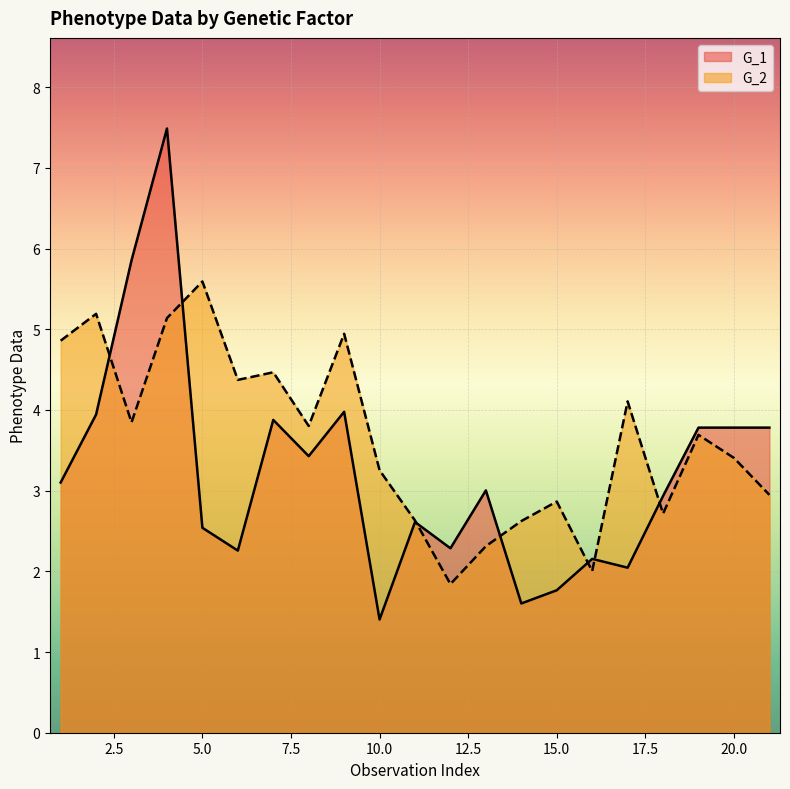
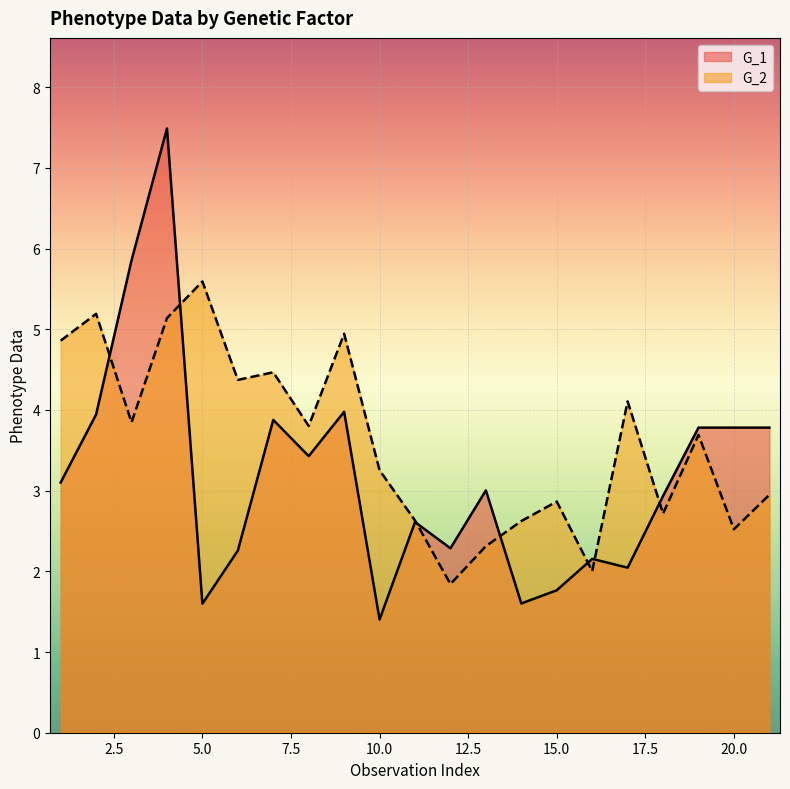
  {
    "G_1": {
-     "5.0": 2.5,
+     "5.0": 1.6,
      "10.0": 1.4,
      "15.0": 1.8,
      "20.0": 3.8
    },
    "G_2": {
      "5.0": 5.6,
      "10.0": 3.3,
      "15.0": 2.9,
-     "20.0": 3.4
+     "20.0": 2.5
    }
  }
